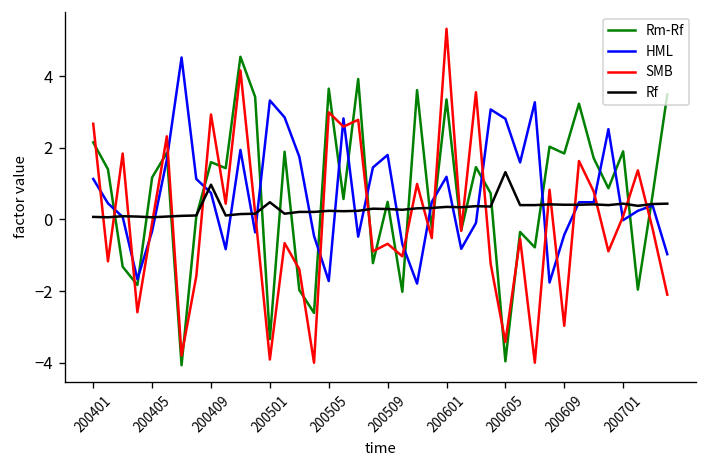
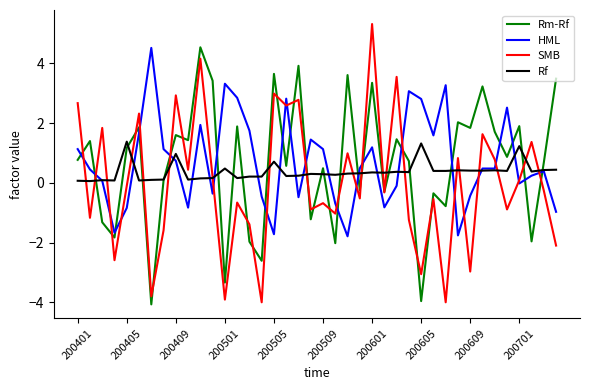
  {
    "Rm-Rf": {
-     "200401": 2.2,
+     "200401": 0.8,
      "200405": 1.2,
      "200409": 1.6,
      "200501": -3.3,
      "200505": 3.7,
      "200509": 0.5,
      "200601": 3.4,
      "200605": -4.0,
      "200609": 1.8,
      "200701": 1.9
    },
    "HML": {
      "200401": 1.1,
-     "200405": -0.3,
+     "200405": -0.8,
      "200409": 0.7,
      "200501": 3.3,
      "200505": -1.7,
-     "200509": 1.8,
+     "200509": 1.1,
      "200601": 1.2,
      "200605": 2.8,
      "200609": -0.4,
      "200701": 0.0
    },
    "SMB": {
      "200401": 2.7,
      "200405": -0.1,
      "200409": 2.9,
      "200501": -3.9,
      "200505": 3.0,
      "200509": -0.7,
      "200601": 5.3,
-     "200605": -3.4,
+     "200605": -3.1,
      "200609": -3.0,
      "200701": 0.1
    },
    "Rf": {
      "200401": 0.1,
-     "200405": 0.1,
+     "200405": 1.4,
      "200409": 1.0,
      "200501": 0.5,
-     "200505": 0.2,
+     "200505": 0.7,
      "200509": 0.3,
      "200601": 0.4,
      "200605": 1.3,
      "200609": 0.4,
-     "200701": 0.4
+     "200701": 1.2
    }
  }
